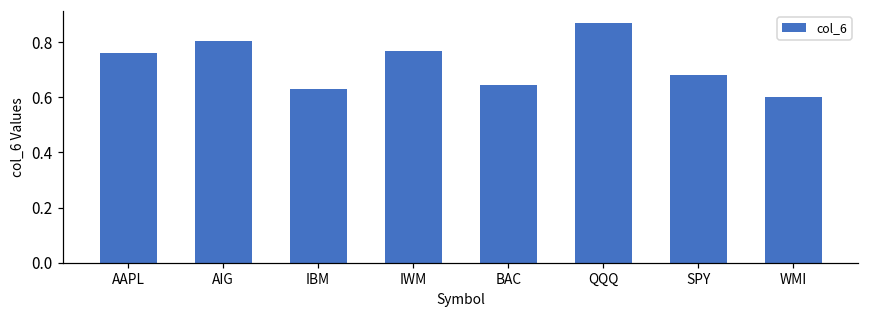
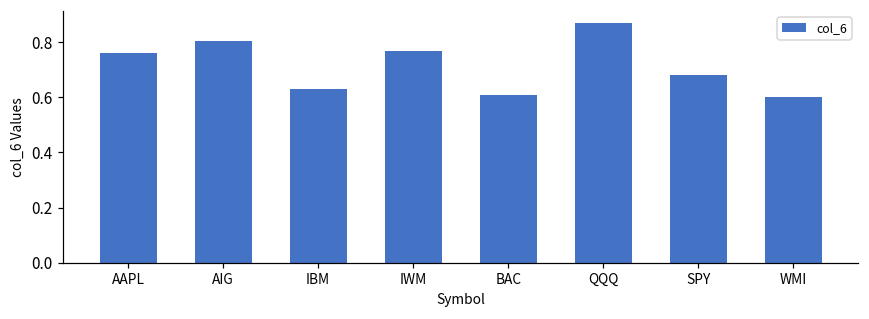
  {
    "AAPL": 0.76,
    "AIG": 0.80,
    "IBM": 0.63,
    "IWM": 0.77,
-   "BAC": 0.64,
+   "BAC": 0.61,
    "QQQ": 0.87,
    "SPY": 0.68,
    "WMI": 0.60
  }
